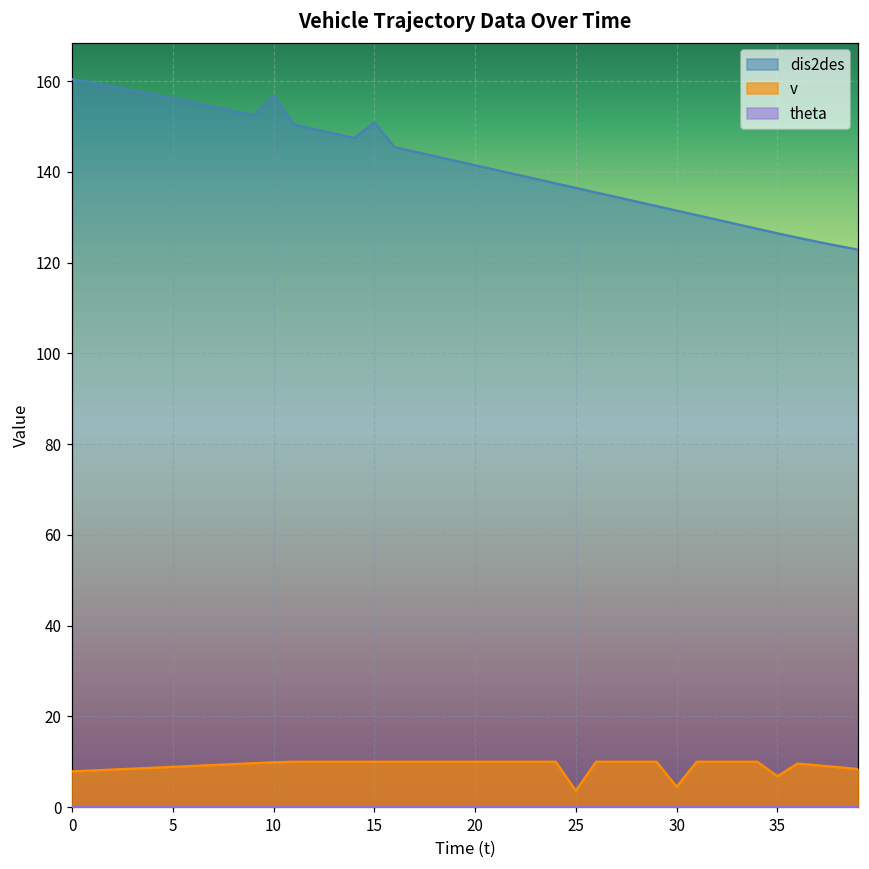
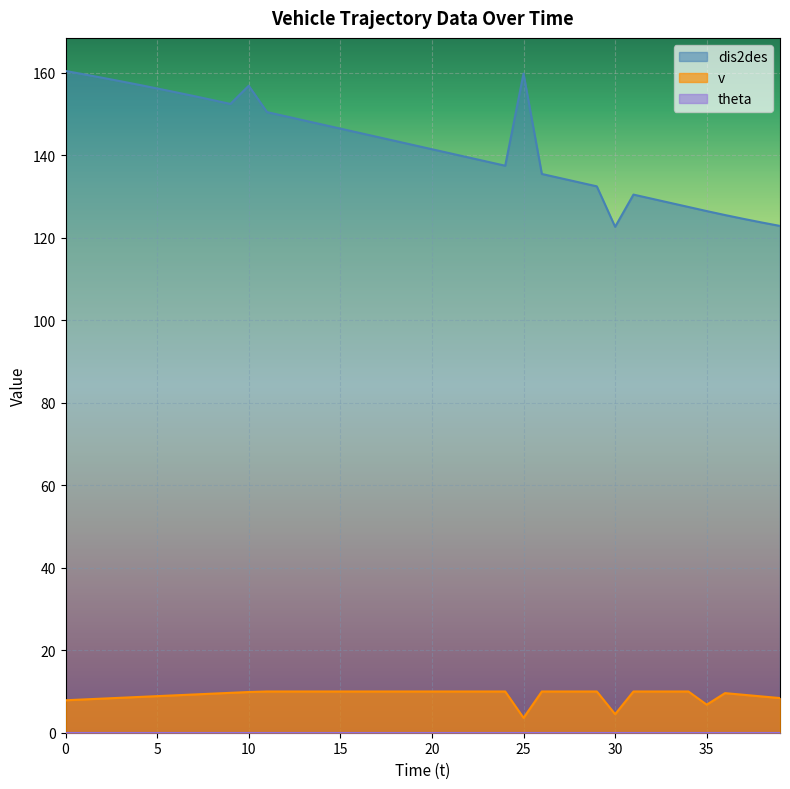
  {
    "dis2des": {
      "0": 160,
      "5": 156,
      "10": 157,
-     "15": 151,
+     "15": 146,
      "20": 141,
-     "25": 136,
-     "30": 131,
+     "25": 160,
+     "30": 123,
      "35": 126
    },
    "v": {
      "0": 8,
      "5": 9,
      "10": 10,
      "15": 10,
      "20": 10,
      "25": 4,
      "30": 5,
      "35": 7
    },
    "theta": {
      "0": 0,
      "5": 0,
      "10": 0,
      "15": 0,
      "20": 0,
      "25": 0,
      "30": 0,
      "35": 0
    }
  }
